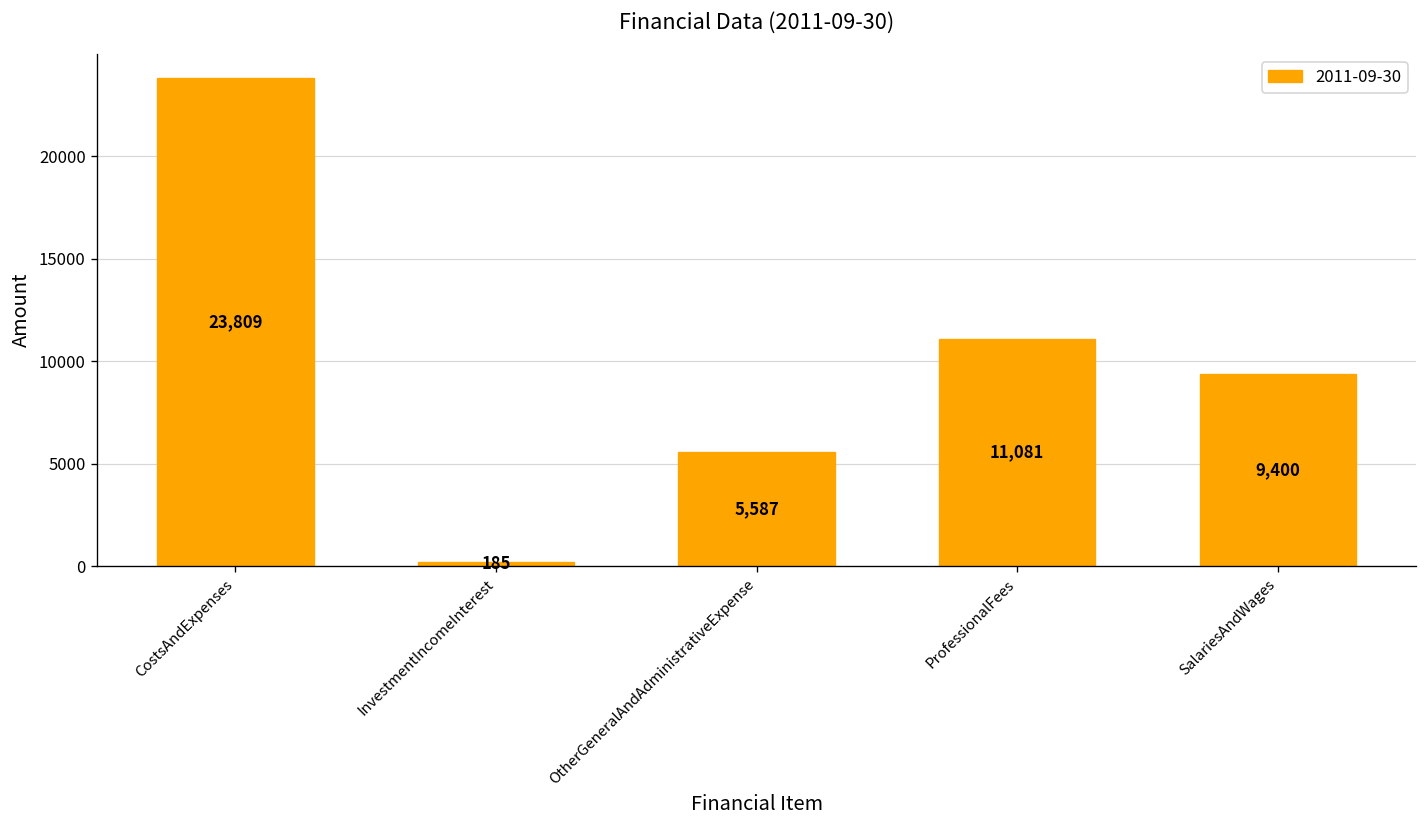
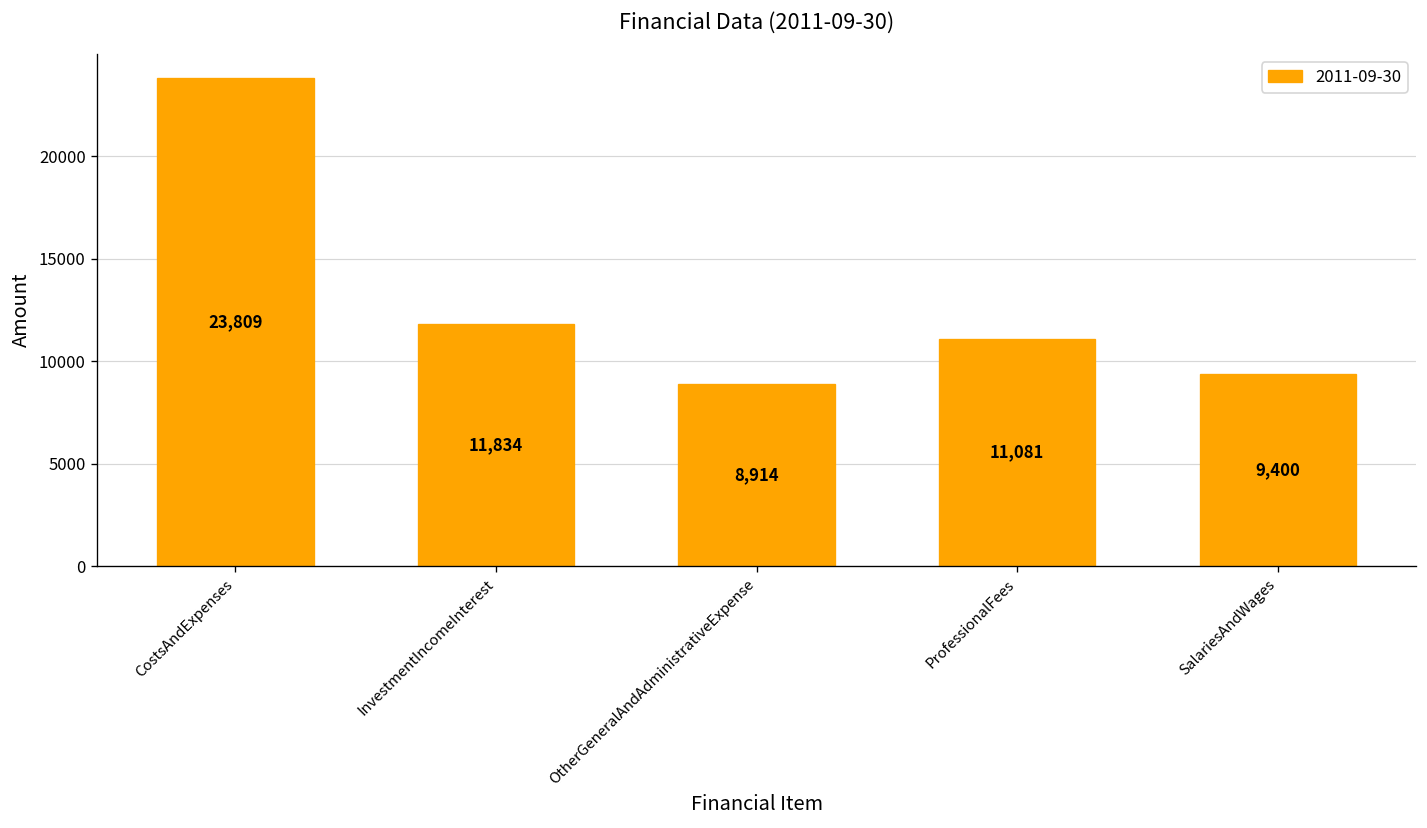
  {
    "CostsAndExpenses": "23,809",
-   "InvestmentIncomeInterest": "185",
-   "OtherGeneralAndAdministrativeExpense": "5,587",
+   "InvestmentIncomeInterest": "11,834",
+   "OtherGeneralAndAdministrativeExpense": "8,914",
    "ProfessionalFees": "11,081",
    "SalariesAndWages": "9,400"
  }
